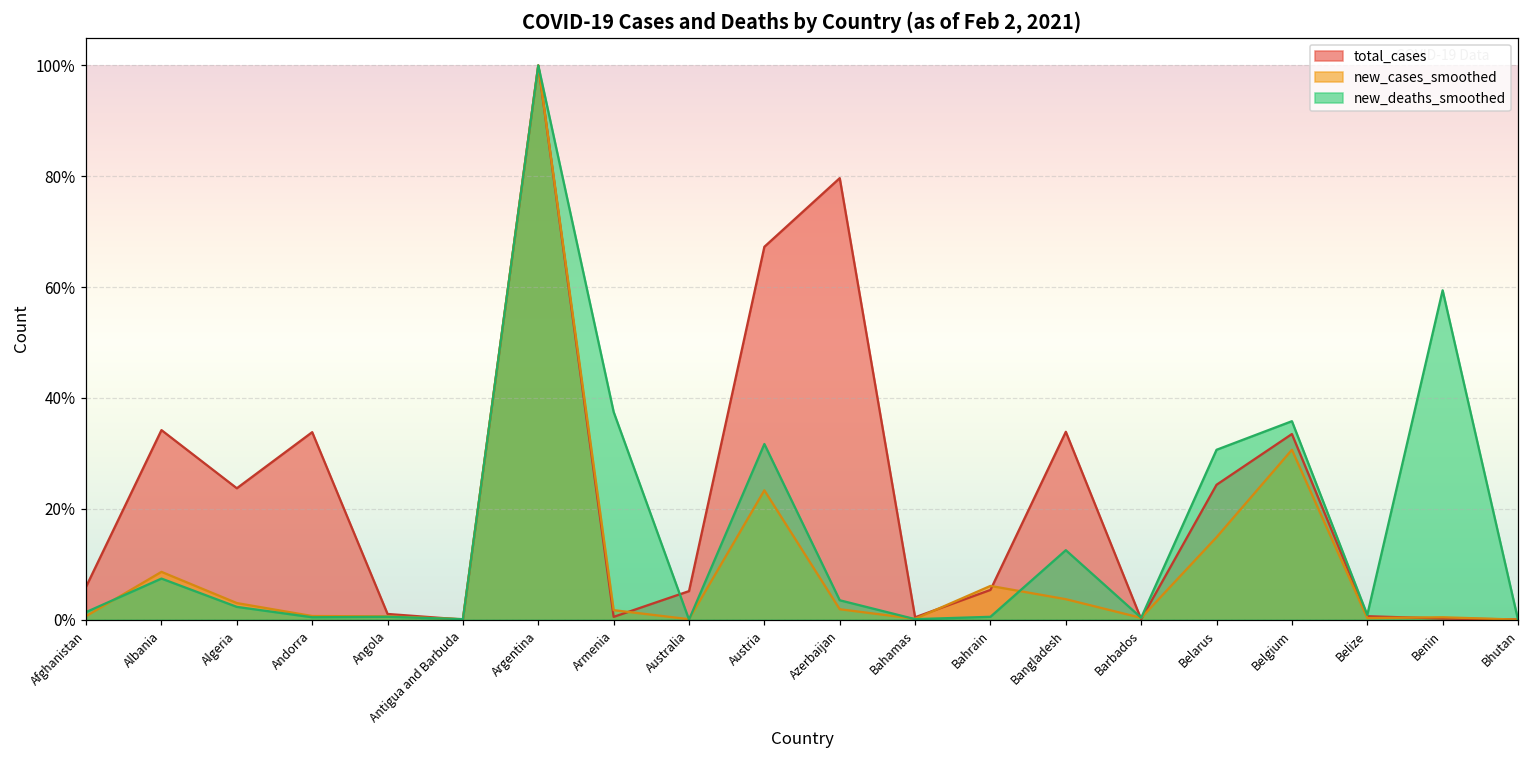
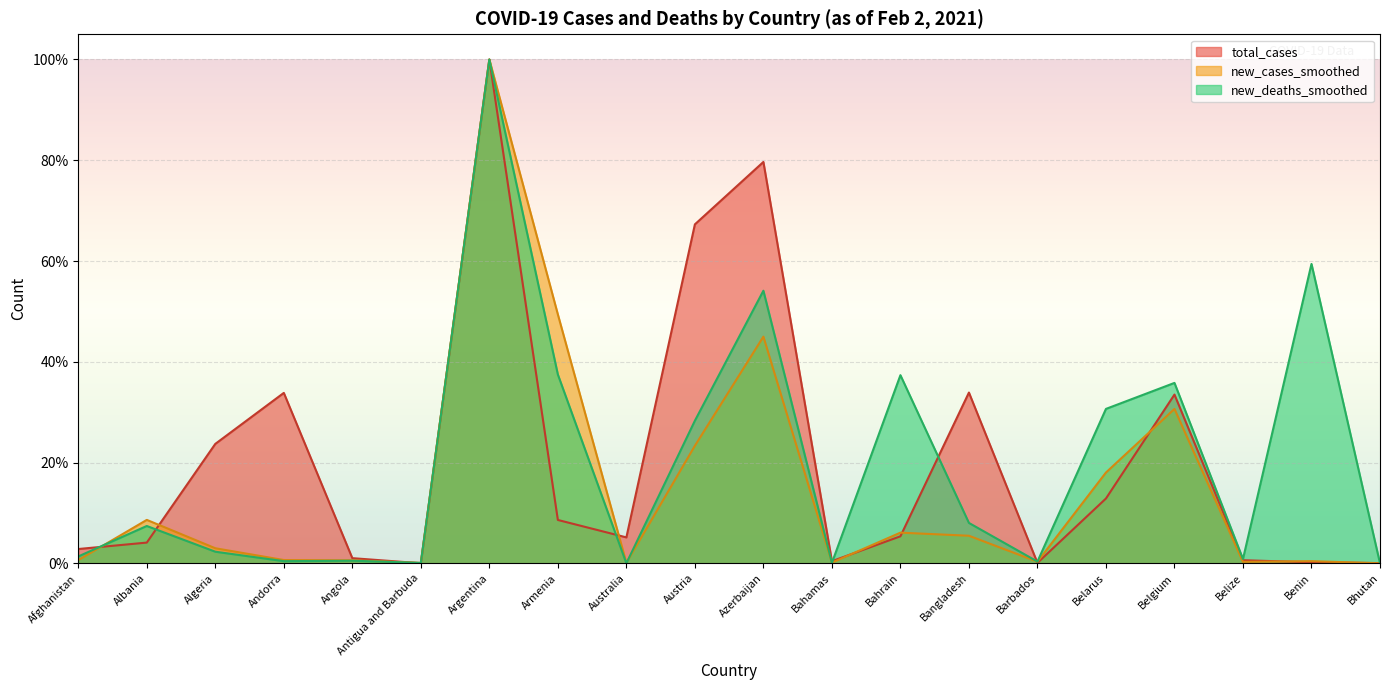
  {
    "total_cases": {
-     "Afghanistan": "6%",
-     "Albania": "34%",
+     "Afghanistan": "3%",
+     "Albania": "4%",
      "Algeria": "24%",
      "Andorra": "34%",
-     "Armenia": "0%",
+     "Armenia": "9%",
      "Australia": "5%",
      "Austria": "67%",
      "Azerbaijan": "80%",
      "Bahrain": "5%",
      "Bangladesh": "34%",
-     "Belarus": "24%",
+     "Belarus": "13%",
      "Belgium": "33%"
    },
    "new_cases_smoothed": {
      "Afghanistan": "1%",
      "Albania": "9%",
      "Algeria": "3%",
-     "Armenia": "2%",
+     "Armenia": "49%",
      "Austria": "23%",
-     "Azerbaijan": "2%",
+     "Azerbaijan": "45%",
      "Bahrain": "6%",
-     "Bangladesh": "4%",
-     "Belarus": "15%",
+     "Bangladesh": "5%",
+     "Belarus": "18%",
      "Belgium": "31%"
    },
    "new_deaths_smoothed": {
      "Afghanistan": "1%",
      "Albania": "7%",
      "Algeria": "2%",
      "Armenia": "37%",
-     "Austria": "32%",
-     "Azerbaijan": "3%",
-     "Bahrain": "1%",
-     "Bangladesh": "13%",
+     "Austria": "28%",
+     "Azerbaijan": "54%",
+     "Bahrain": "37%",
+     "Bangladesh": "8%",
      "Belarus": "31%",
      "Belgium": "36%",
      "Benin": "59%"
    }
  }
